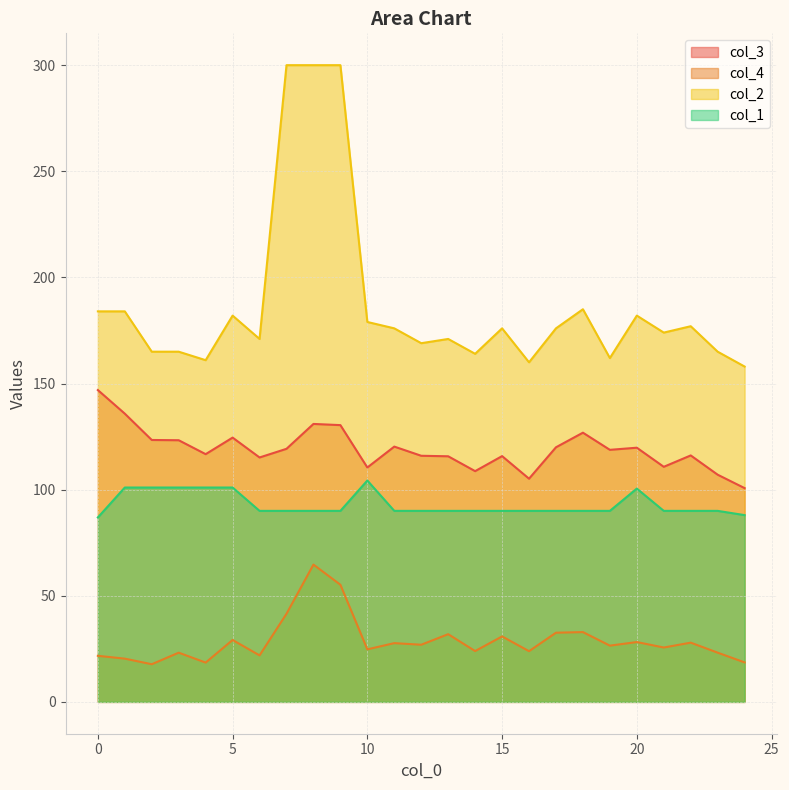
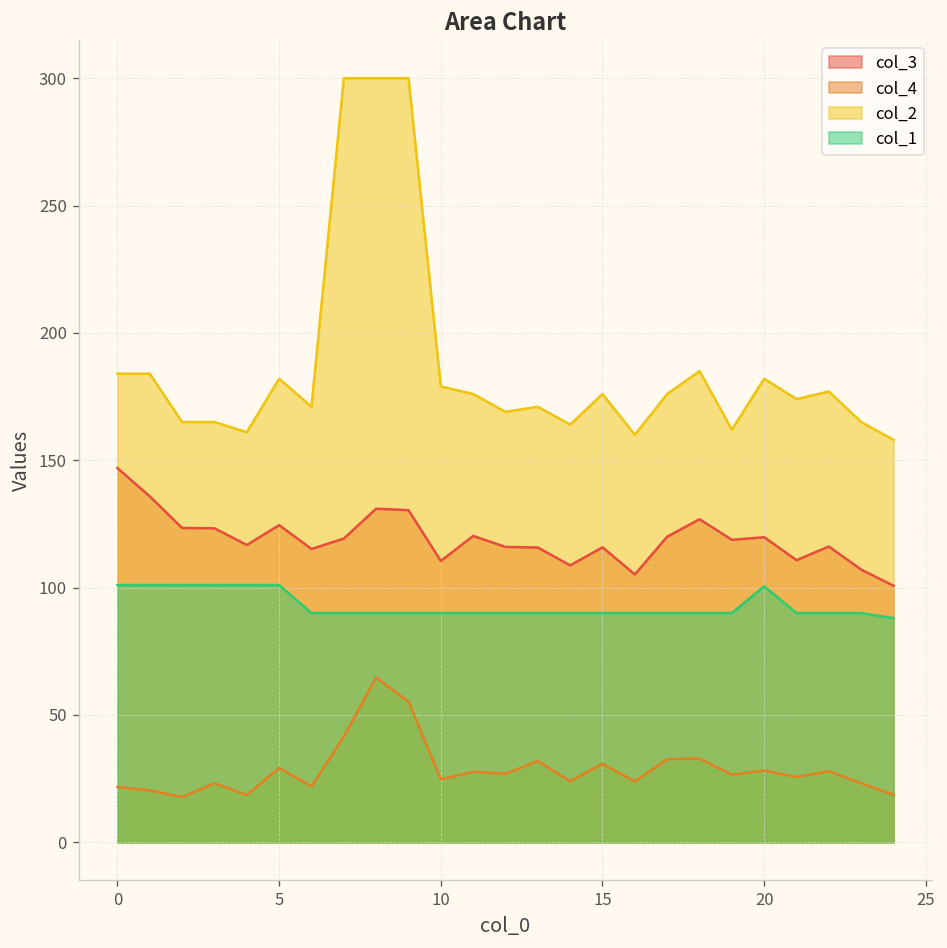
  {
    "col_1": {
-     "0": 87,
+     "0": 101,
      "5": 101,
-     "10": 104,
+     "10": 90,
      "15": 90,
      "20": 101
    }
  }
